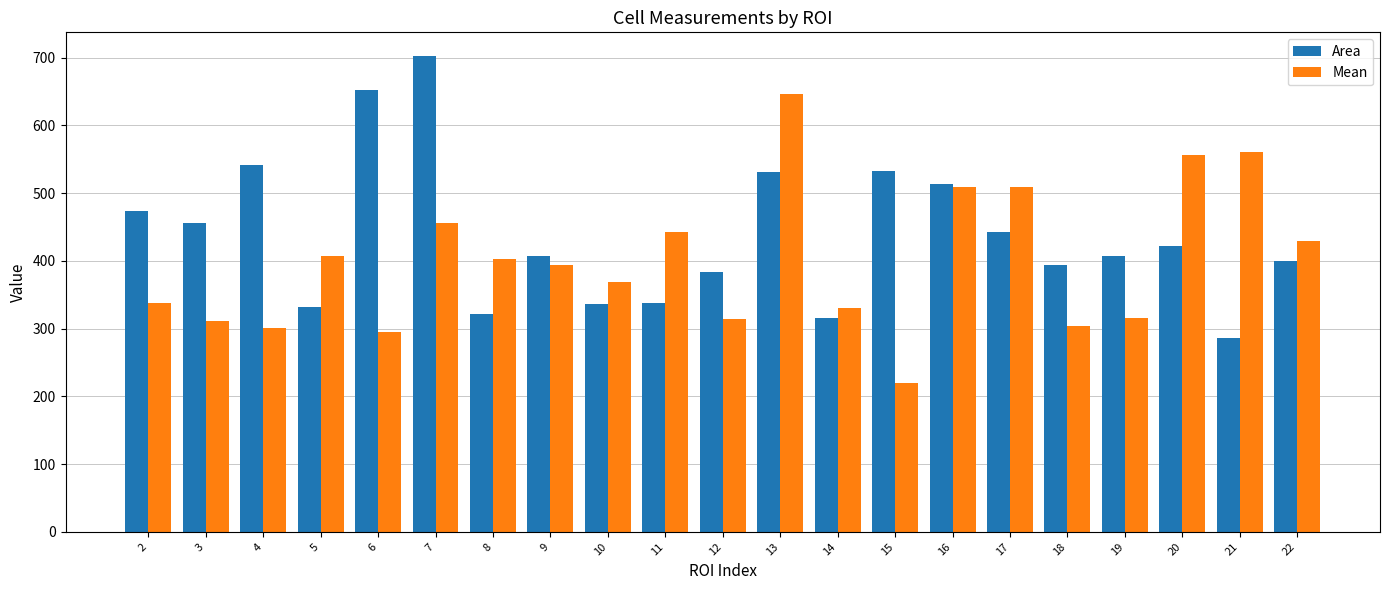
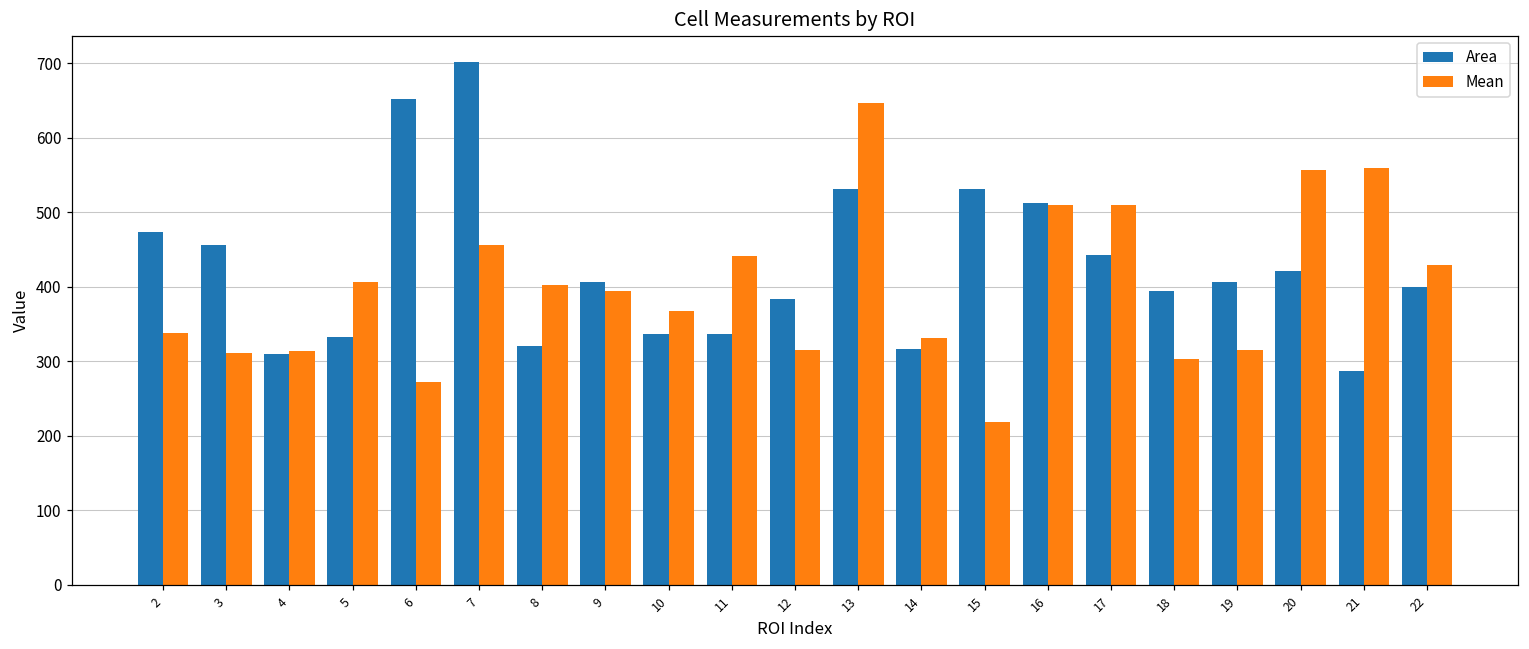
  {
    "Area": {
      "2": 470,
      "3": 460,
-     "4": 540,
+     "4": 310,
      "5": 330,
      "6": 650,
      "7": 700,
      "8": 320,
      "9": 410,
      "10": 340,
      "11": 340,
      "12": 380,
      "13": 530,
      "14": 320,
      "15": 530,
      "16": 510,
      "17": 440,
      "18": 390,
      "19": 410,
      "20": 420,
      "21": 290,
      "22": 400
    },
    "Mean": {
      "2": 340,
      "3": 310,
-     "4": 300,
+     "4": 310,
      "5": 410,
-     "6": 290,
+     "6": 270,
      "7": 460,
      "8": 400,
      "9": 390,
      "10": 370,
      "11": 440,
      "12": 310,
      "13": 650,
      "14": 330,
      "15": 220,
      "16": 510,
      "17": 510,
      "18": 300,
      "19": 320,
      "20": 560,
      "21": 560,
      "22": 430
    }
  }
